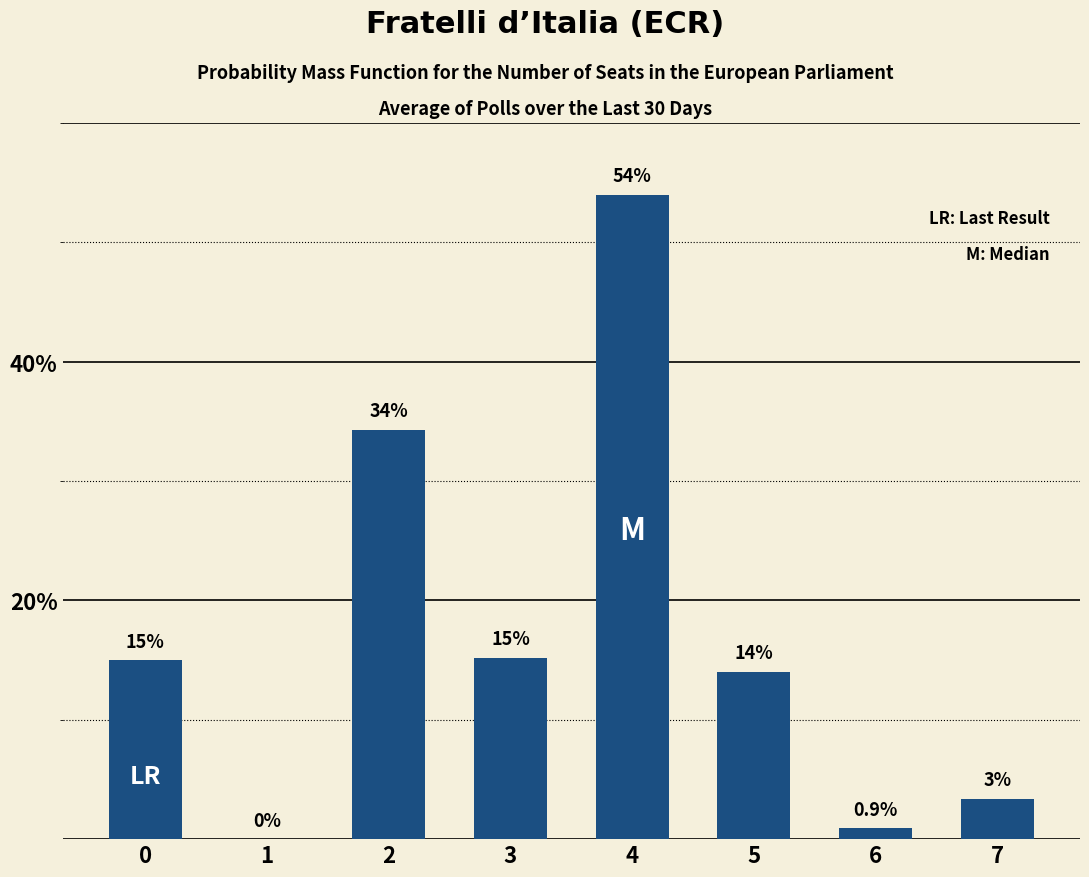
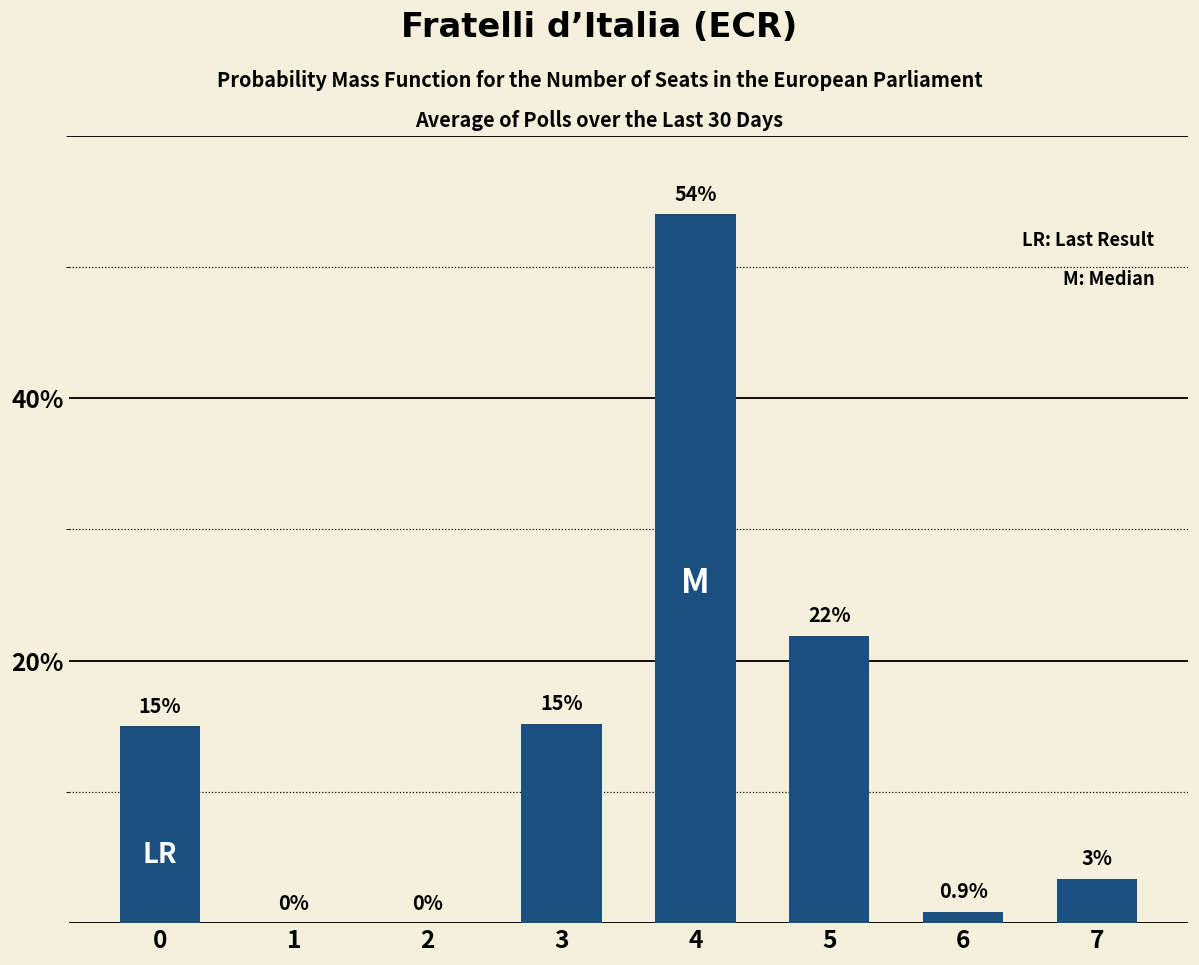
  {
    "0": "15%",
    "1": "0%",
-   "2": "34%",
+   "2": "0%",
    "3": "15%",
    "4": "54%",
-   "5": "14%",
+   "5": "22%",
    "6": "0.9%",
    "7": "3%"
  }
